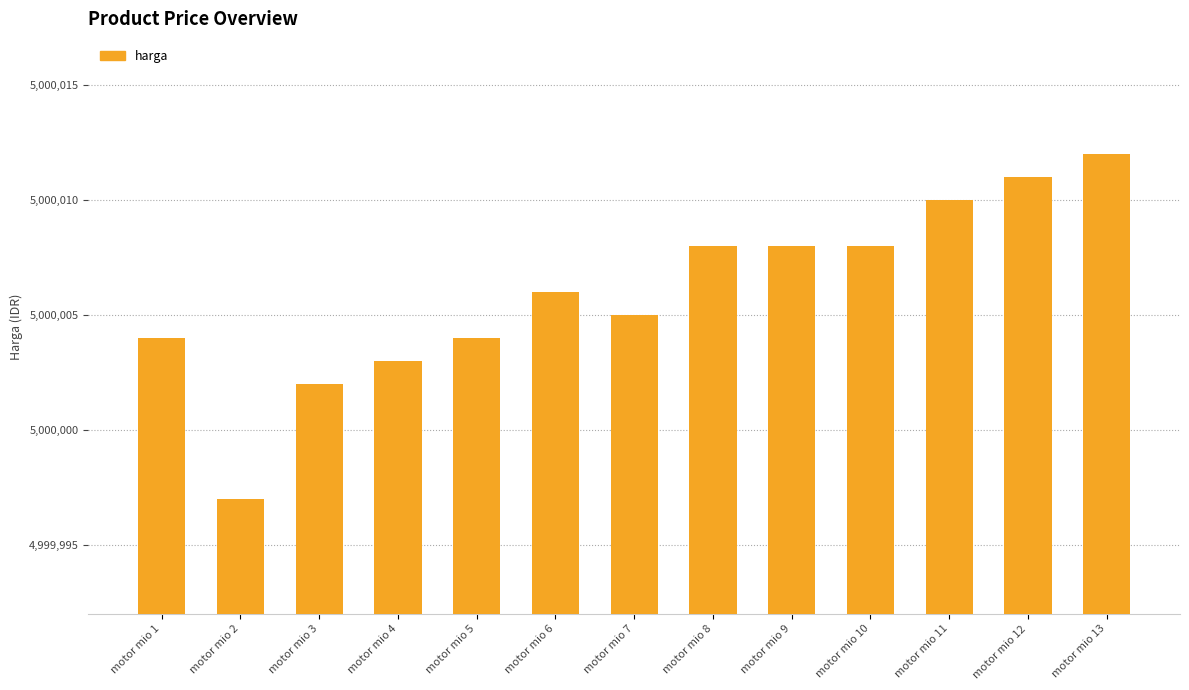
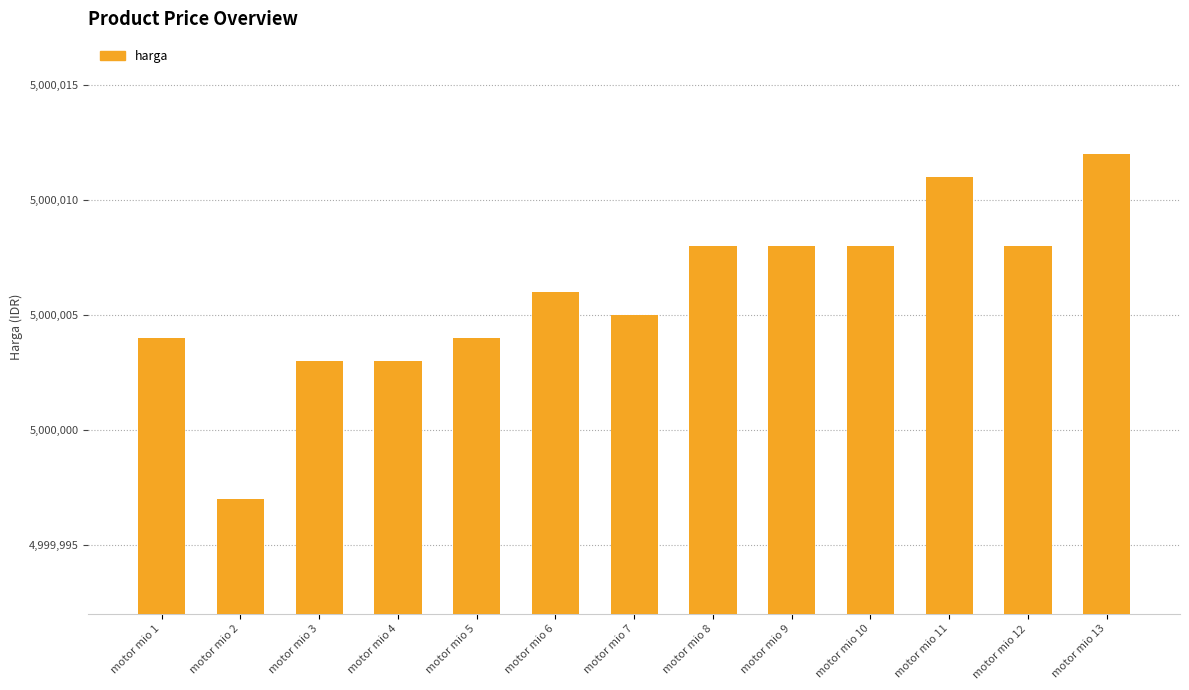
  {
    "motor mio 1": "5,000,004",
    "motor mio 2": "4,999,997",
-   "motor mio 3": "5,000,002",
+   "motor mio 3": "5,000,003",
    "motor mio 4": "5,000,003",
    "motor mio 5": "5,000,004",
    "motor mio 6": "5,000,006",
    "motor mio 7": "5,000,005",
    "motor mio 8": "5,000,008",
    "motor mio 9": "5,000,008",
    "motor mio 10": "5,000,008",
-   "motor mio 11": "5,000,010",
-   "motor mio 12": "5,000,011",
+   "motor mio 11": "5,000,011",
+   "motor mio 12": "5,000,008",
    "motor mio 13": "5,000,012"
  }
